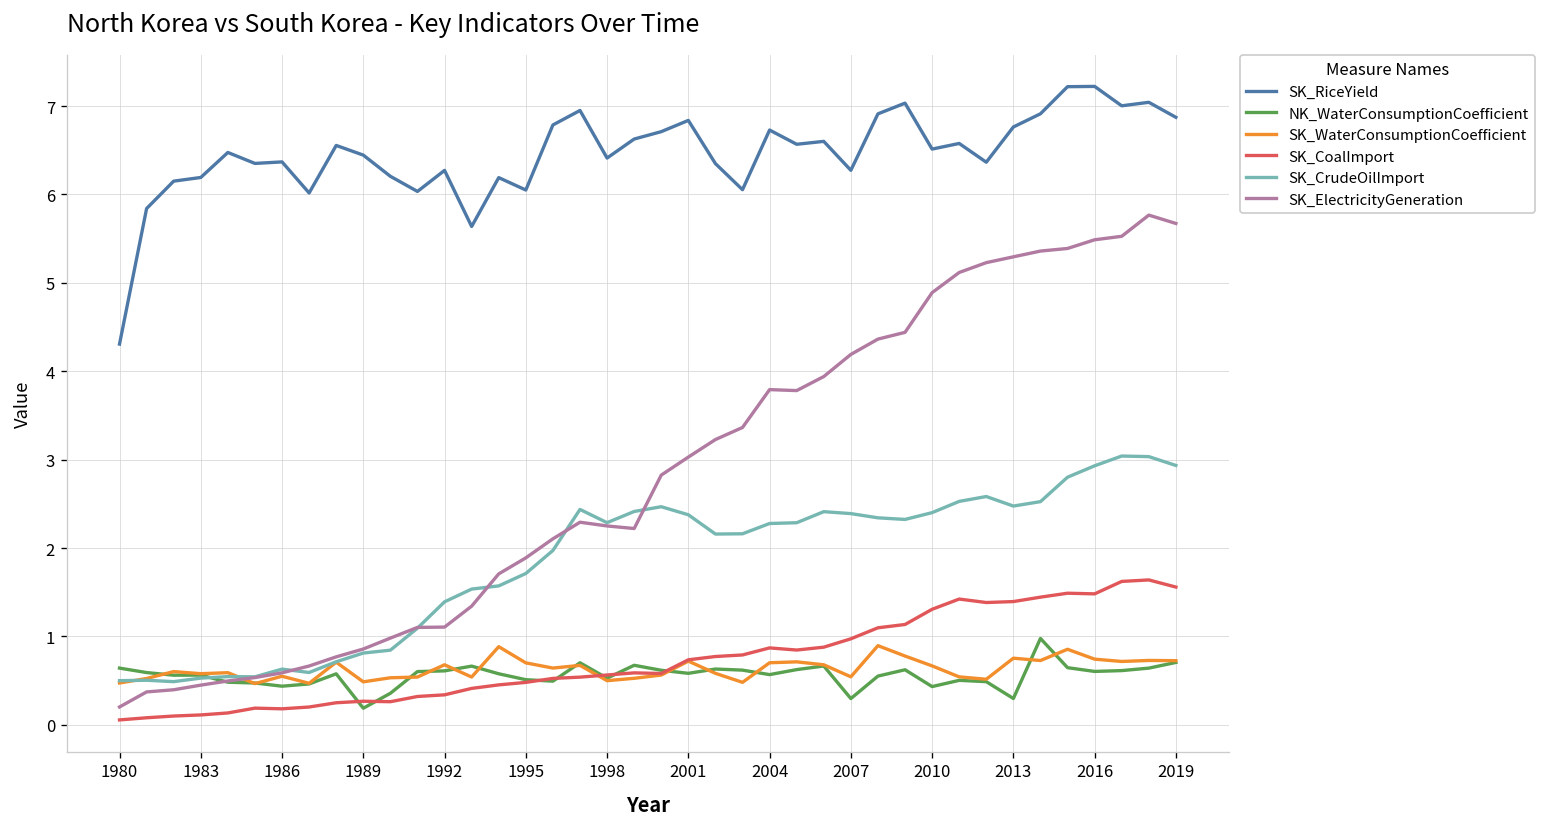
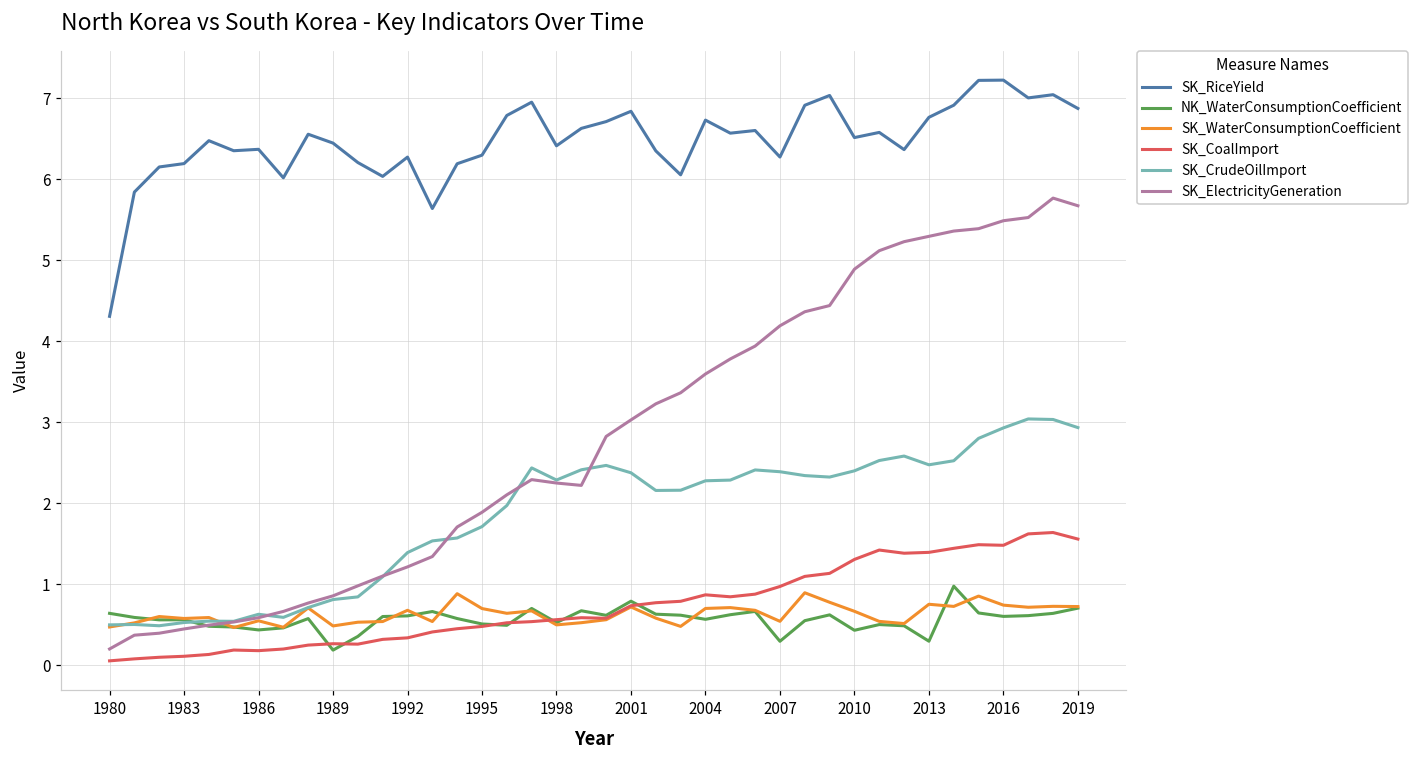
  {
    "SK_RiceYield": {
      "1980": 4.3,
      "1983": 6.2,
      "1986": 6.4,
      "1989": 6.4,
      "1992": 6.3,
-     "1995": 6.1,
+     "1995": 6.3,
      "1998": 6.4,
      "2001": 6.8,
      "2004": 6.7,
      "2007": 6.3,
      "2010": 6.5,
      "2013": 6.8,
      "2016": 7.2,
      "2019": 6.9
    },
    "NK_WaterConsumptionCoefficient": {
      "1980": 0.6,
      "1986": 0.4,
      "1989": 0.2,
      "1992": 0.6,
-     "2001": 0.6,
+     "2001": 0.8,
      "2004": 0.6,
      "2007": 0.3,
      "2010": 0.4,
      "2013": 0.3,
      "2016": 0.6
    },
    "SK_WaterConsumptionCoefficient": {
      "1986": 0.5,
      "1989": 0.5,
      "1992": 0.7,
      "1995": 0.7,
      "2004": 0.7,
      "2007": 0.5,
      "2010": 0.7,
      "2013": 0.8,
      "2016": 0.7
    },
    "SK_CoalImport": {
      "1980": 0.1,
      "1983": 0.1,
      "1986": 0.2,
      "1989": 0.3,
      "1992": 0.3,
      "1998": 0.6,
      "2004": 0.9,
      "2007": 1.0,
      "2010": 1.3,
      "2013": 1.4,
      "2016": 1.5,
      "2019": 1.6
    },
    "SK_CrudeOilImport": {
      "1986": 0.6,
      "1989": 0.8,
      "1992": 1.4,
      "1995": 1.7,
      "1998": 2.3,
      "2001": 2.4,
      "2004": 2.3,
      "2007": 2.4,
      "2010": 2.4,
      "2013": 2.5,
      "2016": 2.9,
      "2019": 2.9
    },
    "SK_ElectricityGeneration": {
      "1980": 0.2,
      "1983": 0.4,
      "1986": 0.6,
      "1989": 0.9,
-     "1992": 1.1,
+     "1992": 1.2,
      "1995": 1.9,
      "1998": 2.3,
      "2001": 3.0,
-     "2004": 3.8,
+     "2004": 3.6,
      "2007": 4.2,
      "2010": 4.9,
      "2013": 5.3,
      "2016": 5.5,
      "2019": 5.7
    }
  }
